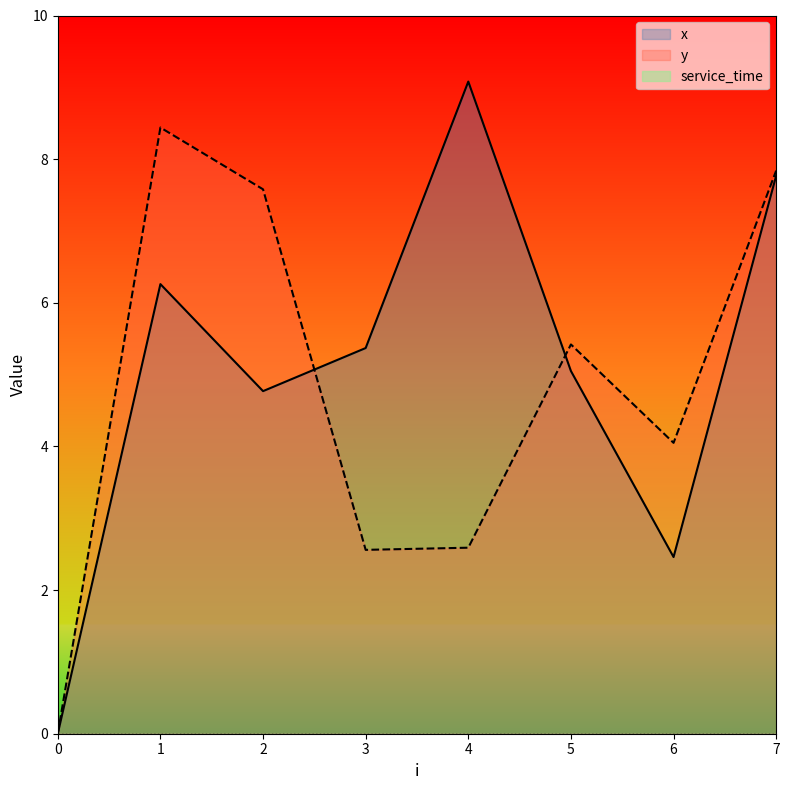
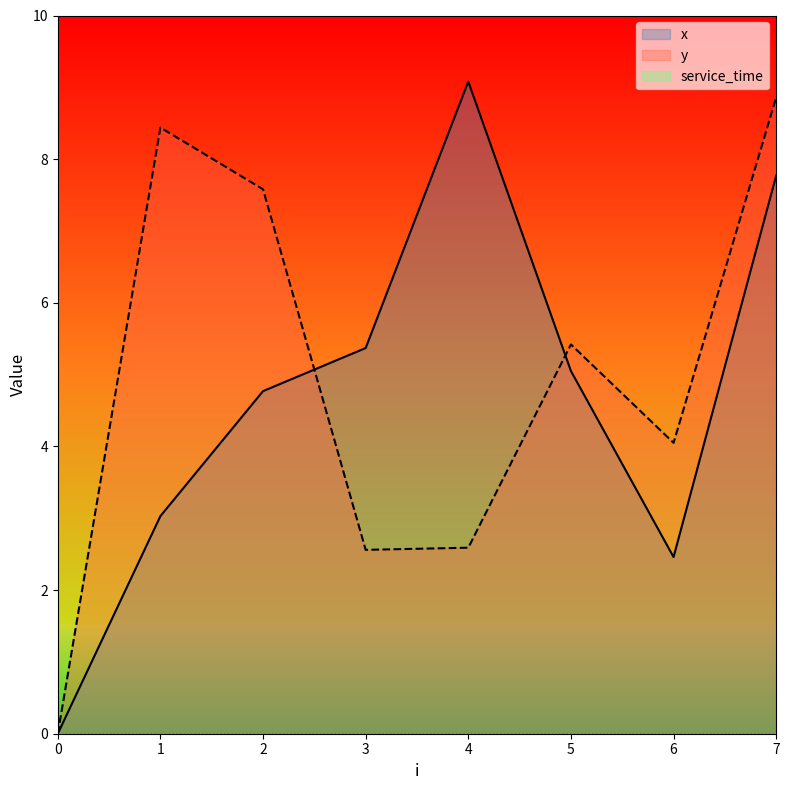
  {
    "x": {
-     "1": 6.3,
+     "1": 3.0,
      "2": 4.8,
      "3": 5.4,
      "4": 9.1,
      "5": 5.1,
      "6": 2.5,
      "7": 7.8
    },
    "y": {
      "1": 8.4,
      "2": 7.6,
      "3": 2.6,
      "4": 2.6,
      "5": 5.4,
      "6": 4.1,
-     "7": 7.8
+     "7": 8.9
    },
    "service_time": {
      "1": 0.0,
      "2": 0.0,
      "3": 0.0,
      "4": 0.0,
      "5": 0.0,
      "6": 0.0,
      "7": 0.0
    }
  }
